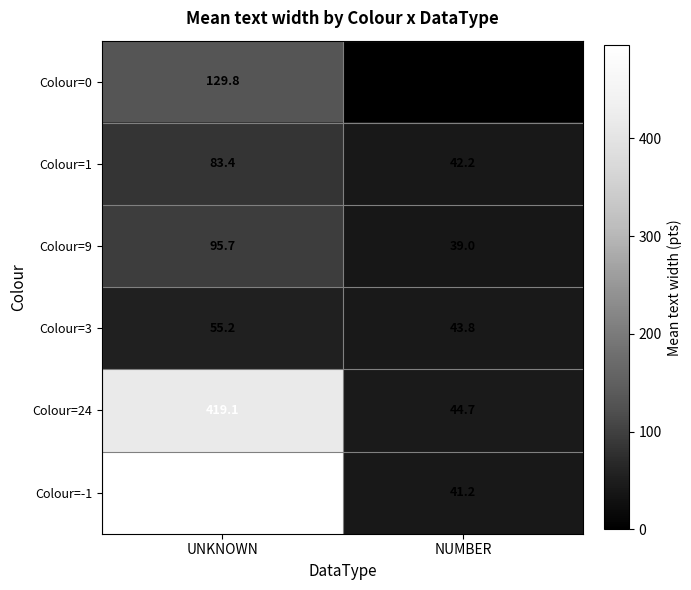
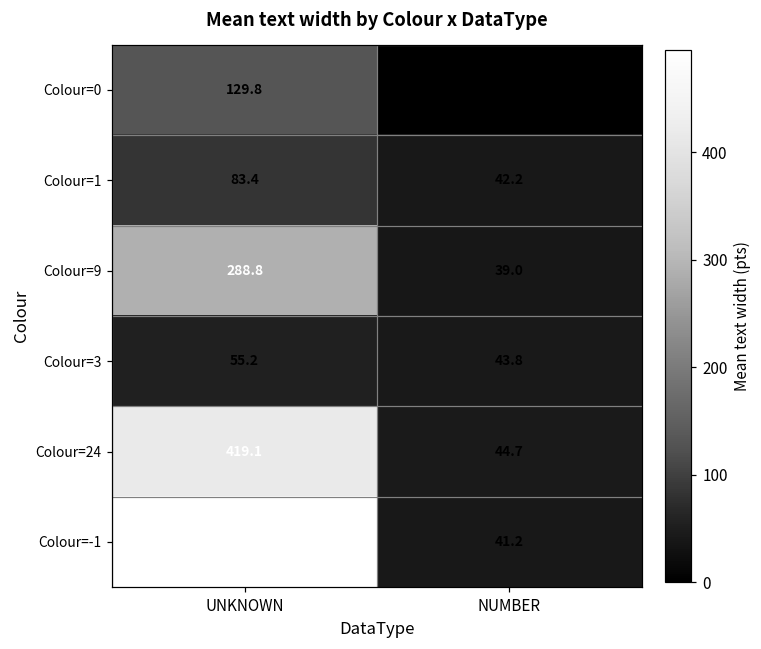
  {
    "Colour=0": {
      "UNKNOWN": 129.8
    },
    "Colour=1": {
      "UNKNOWN": 83.4
    },
    "Colour=9": {
-     "UNKNOWN": 95.7
+     "UNKNOWN": 288.8
    }
  }
